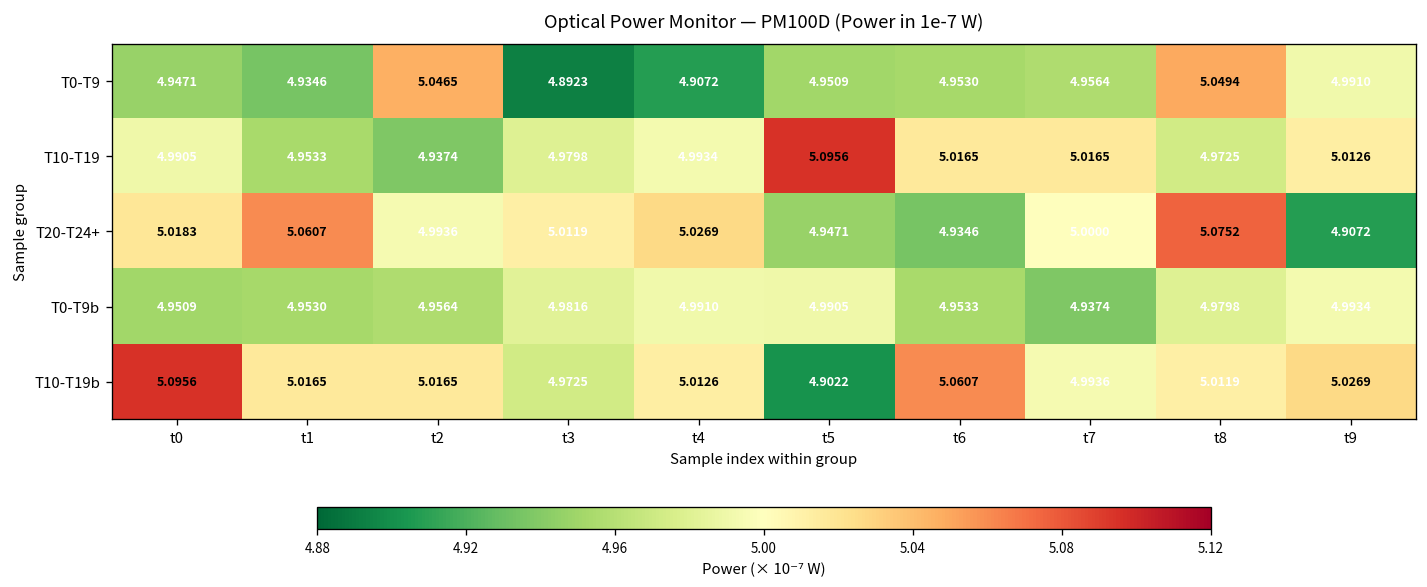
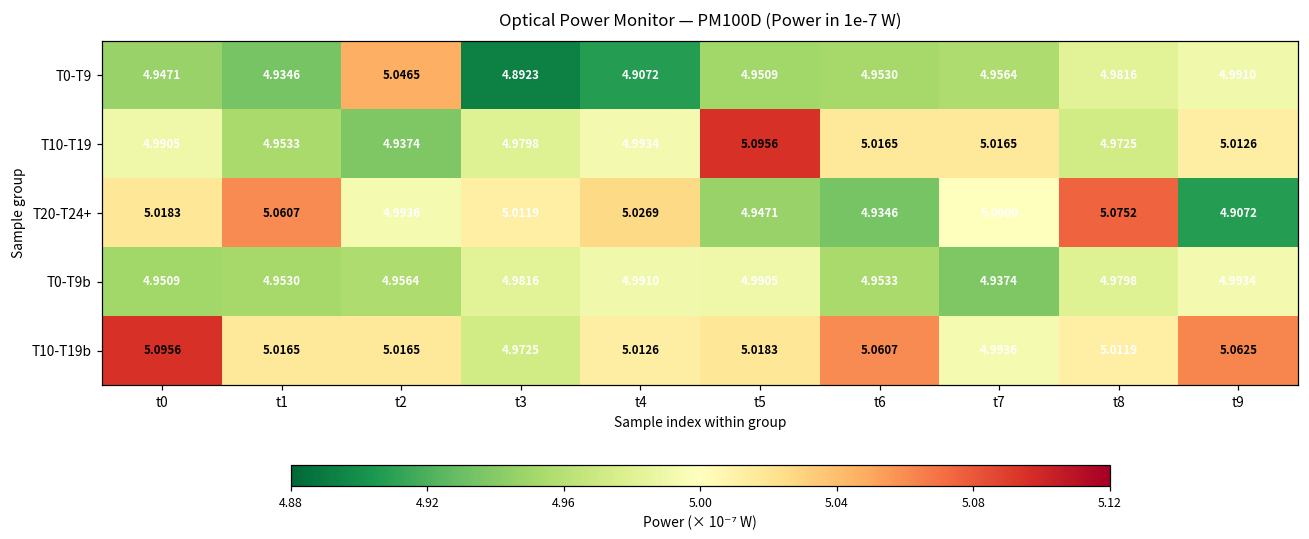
  {
    "T0-T9": {
      "t0": 4.9471,
      "t1": 4.9346,
      "t2": 5.0465,
      "t3": 4.8923,
      "t4": 4.9072,
      "t5": 4.9509,
      "t6": 4.9530,
      "t7": 4.9564,
-     "t8": 5.0494,
+     "t8": 4.9816,
      "t9": 4.9910
    },
    "T10-T19": {
      "t0": 4.9905,
      "t1": 4.9533,
      "t2": 4.9374,
      "t3": 4.9798,
      "t4": 4.9934,
      "t5": 5.0956,
      "t6": 5.0165,
      "t7": 5.0165,
      "t8": 4.9725,
      "t9": 5.0126
    },
    "T20-T24+": {
      "t0": 5.0183,
      "t1": 5.0607,
      "t2": 4.9936,
      "t3": 5.0119,
      "t4": 5.0269,
      "t5": 4.9471,
      "t6": 4.9346,
      "t7": 5.0000,
      "t8": 5.0752,
      "t9": 4.9072
    },
    "T0-T9b": {
      "t0": 4.9509,
      "t1": 4.9530,
      "t2": 4.9564,
      "t3": 4.9816,
      "t4": 4.9910,
      "t5": 4.9905,
      "t6": 4.9533,
      "t7": 4.9374,
      "t8": 4.9798,
      "t9": 4.9934
    },
    "T10-T19b": {
      "t0": 5.0956,
      "t1": 5.0165,
      "t2": 5.0165,
      "t3": 4.9725,
      "t4": 5.0126,
-     "t5": 4.9022,
+     "t5": 5.0183,
      "t6": 5.0607,
      "t7": 4.9936,
      "t8": 5.0119,
-     "t9": 5.0269
+     "t9": 5.0625
    }
  }
